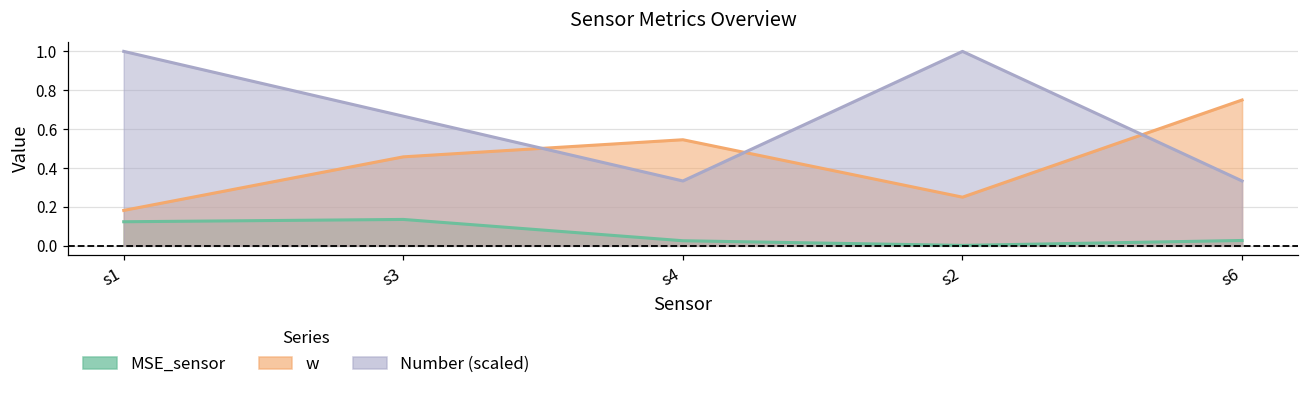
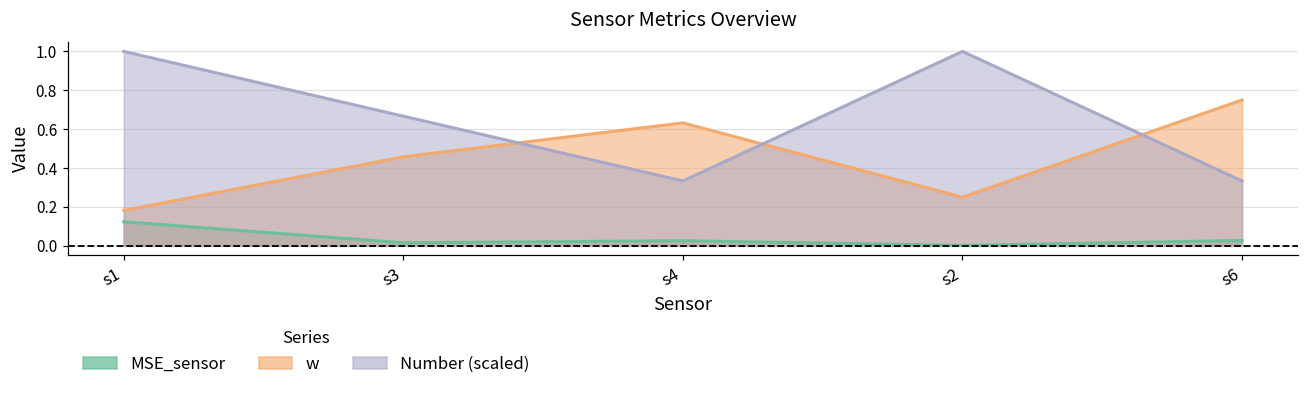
  {
    "MSE_sensor": {
      "s1": 0.12,
-     "s3": 0.14,
+     "s3": 0.02,
      "s4": 0.03,
      "s2": 0.00,
      "s6": 0.03
    },
    "w": {
      "s1": 0.18,
      "s3": 0.46,
-     "s4": 0.55,
+     "s4": 0.63,
      "s2": 0.25,
      "s6": 0.75
    }
  }
